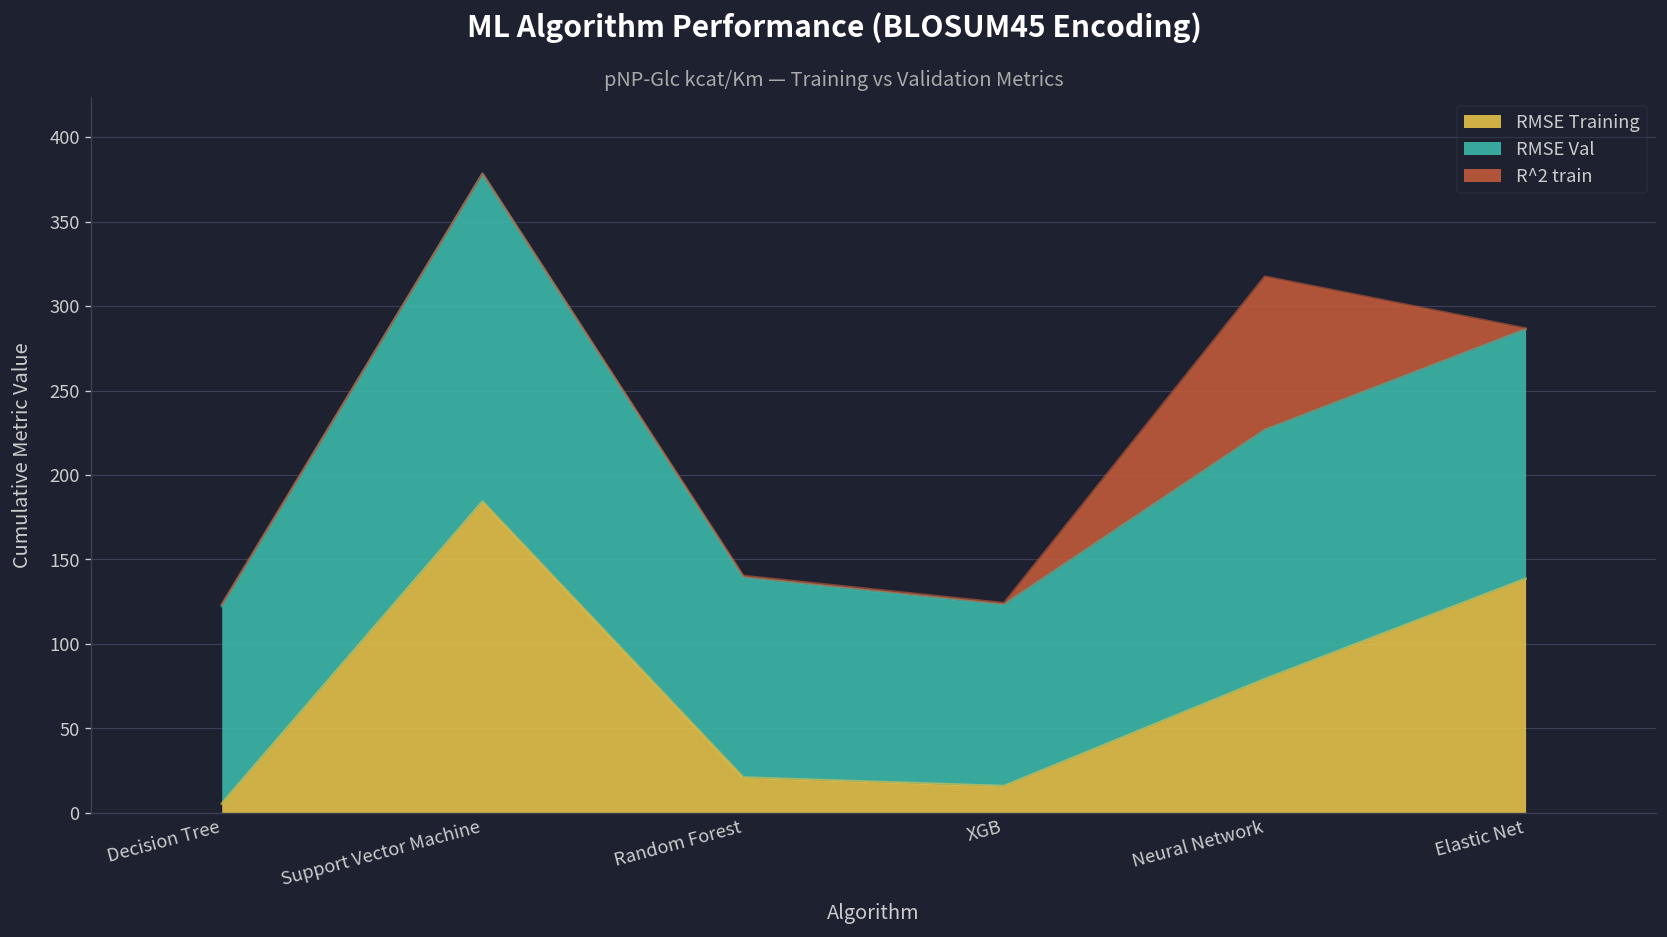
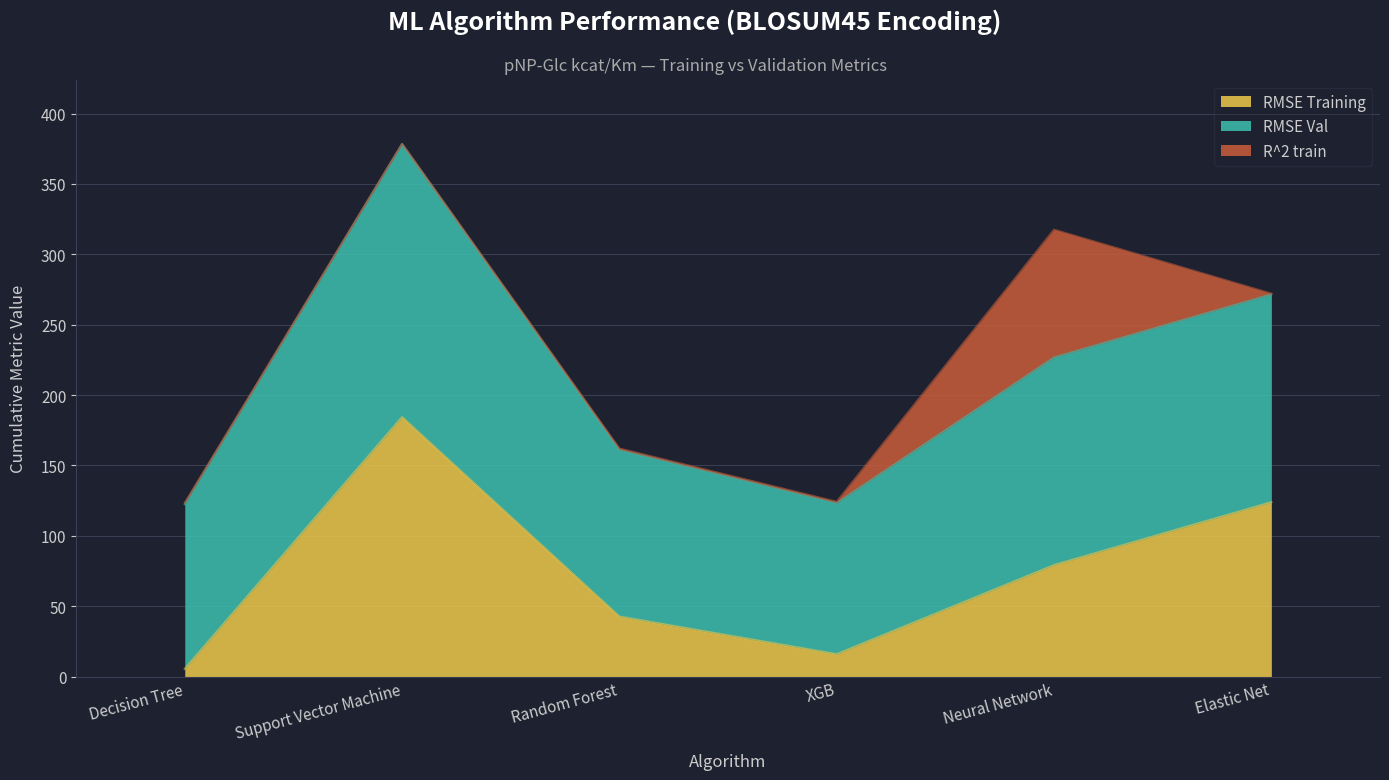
  {
    "RMSE Training": {
      "Decision Tree": 5,
      "Support Vector Machine": 184,
-     "Random Forest": 21,
+     "Random Forest": 43,
      "XGB": 16,
      "Neural Network": 79,
-     "Elastic Net": 139
+     "Elastic Net": 124
    },
    "RMSE Val": {
      "Neural Network": 147
    },
    "R^2 train": {
      "Neural Network": 91
    }
  }
